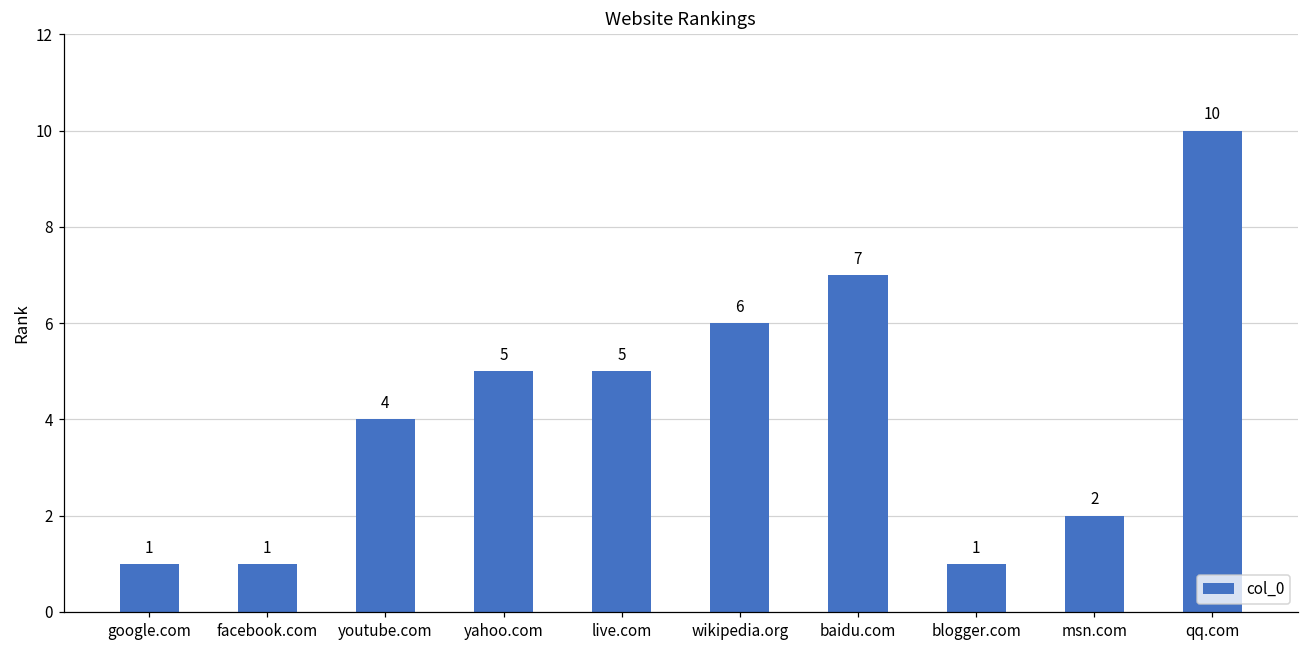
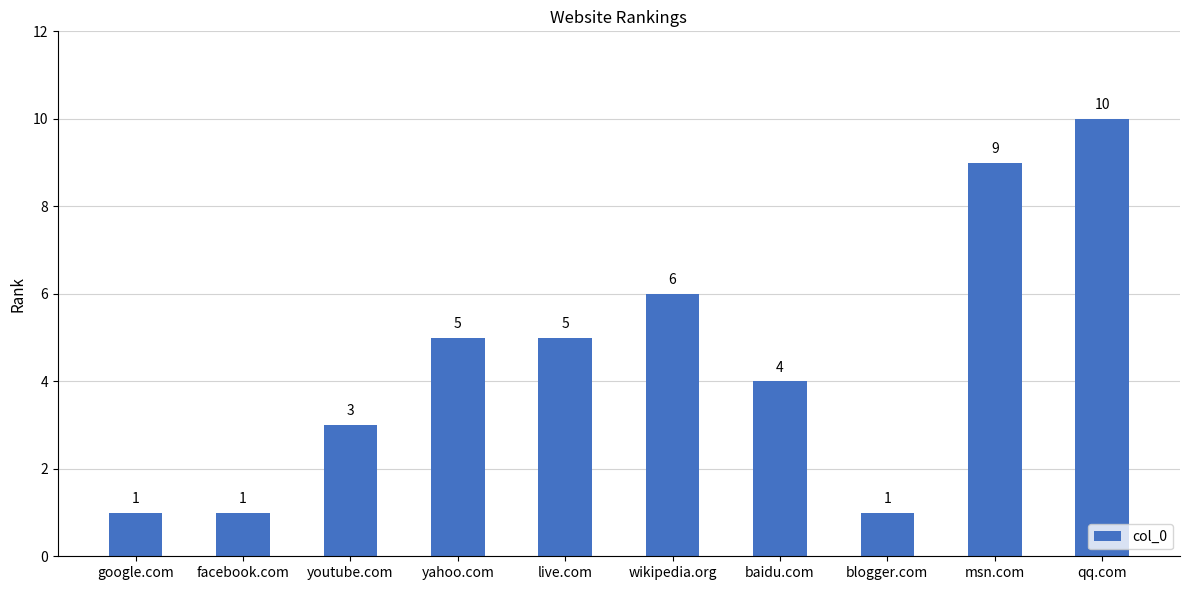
  {
    "google.com": 1,
    "facebook.com": 1,
-   "youtube.com": 4,
+   "youtube.com": 3,
    "yahoo.com": 5,
    "live.com": 5,
    "wikipedia.org": 6,
-   "baidu.com": 7,
+   "baidu.com": 4,
    "blogger.com": 1,
-   "msn.com": 2,
+   "msn.com": 9,
    "qq.com": 10
  }
